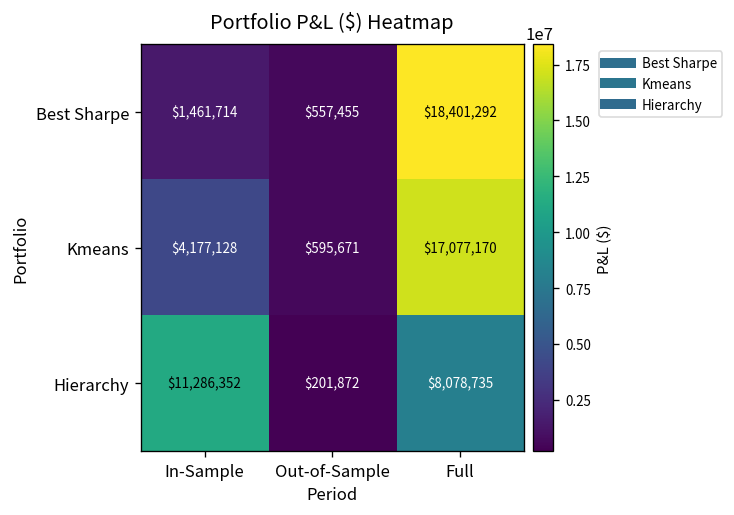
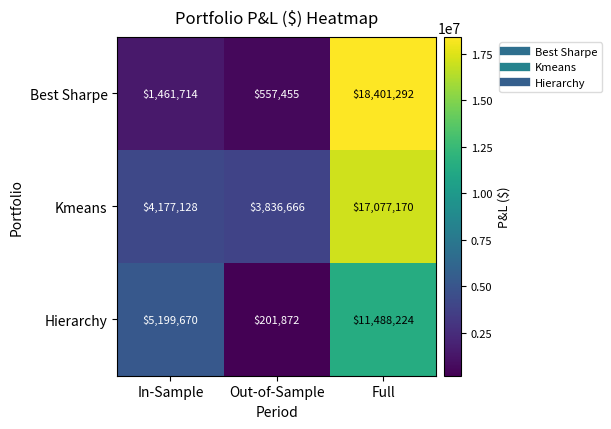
  {
    "Best Sharpe": {
      "In-Sample": "$1,461,714",
      "Out-of-Sample": "$557,455",
      "Full": "$18,401,292"
    },
    "Kmeans": {
      "In-Sample": "$4,177,128",
-     "Out-of-Sample": "$595,671",
+     "Out-of-Sample": "$3,836,666",
      "Full": "$17,077,170"
    },
    "Hierarchy": {
-     "In-Sample": "$11,286,352",
+     "In-Sample": "$5,199,670",
      "Out-of-Sample": "$201,872",
-     "Full": "$8,078,735"
+     "Full": "$11,488,224"
    }
  }
